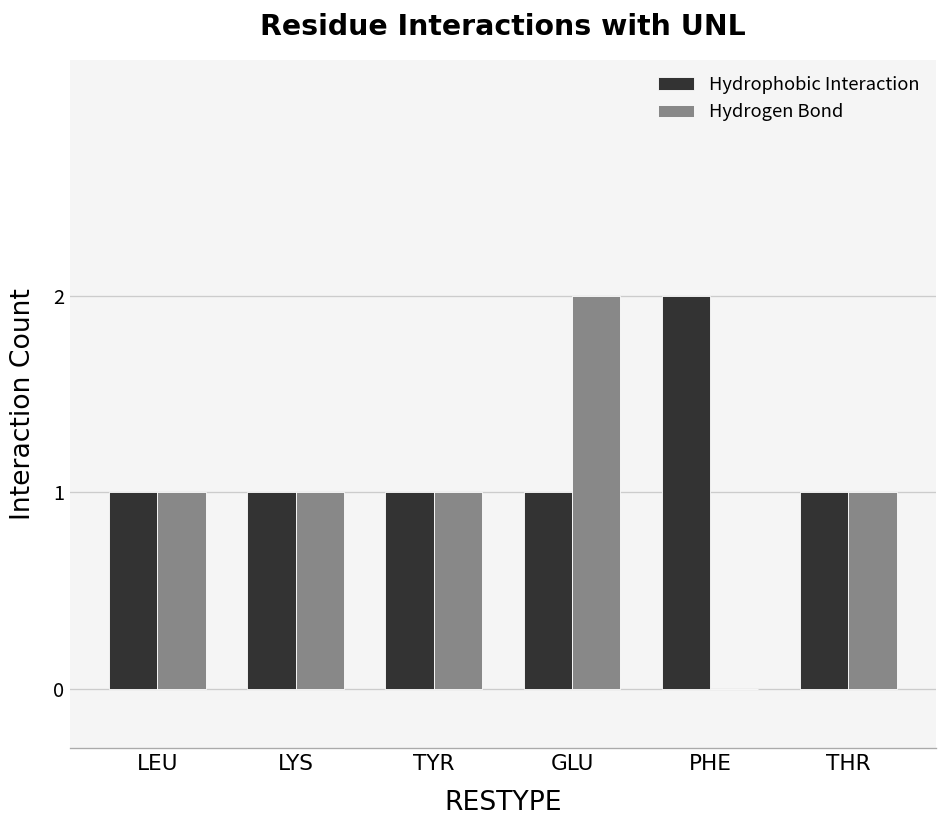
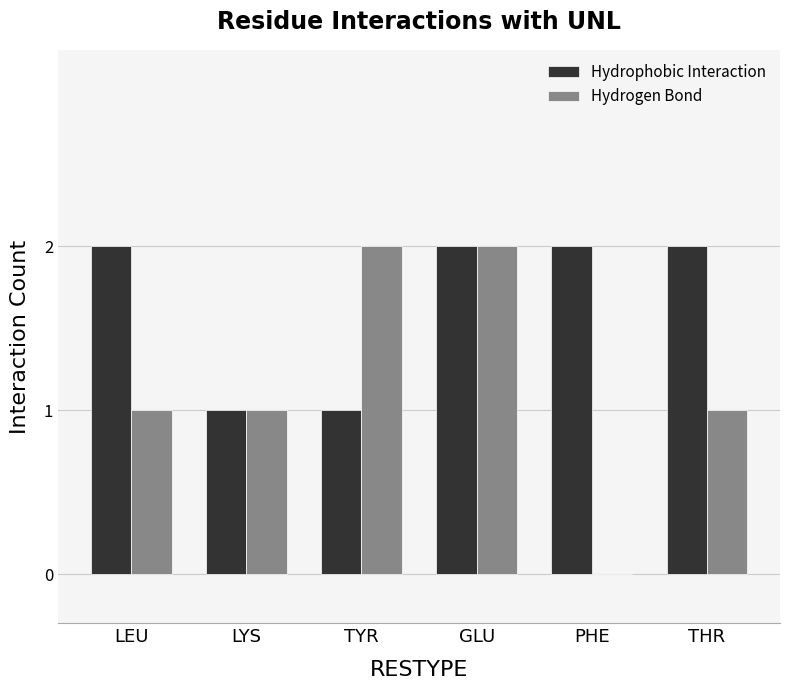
  {
    "Hydrophobic Interaction": {
-     "LEU": 1,
+     "LEU": 2,
      "LYS": 1,
      "TYR": 1,
-     "GLU": 1,
+     "GLU": 2,
      "PHE": 2,
-     "THR": 1
+     "THR": 2
    },
    "Hydrogen Bond": {
      "LEU": 1,
      "LYS": 1,
-     "TYR": 1,
+     "TYR": 2,
      "GLU": 2,
      "PHE": 0,
      "THR": 1
    }
  }
